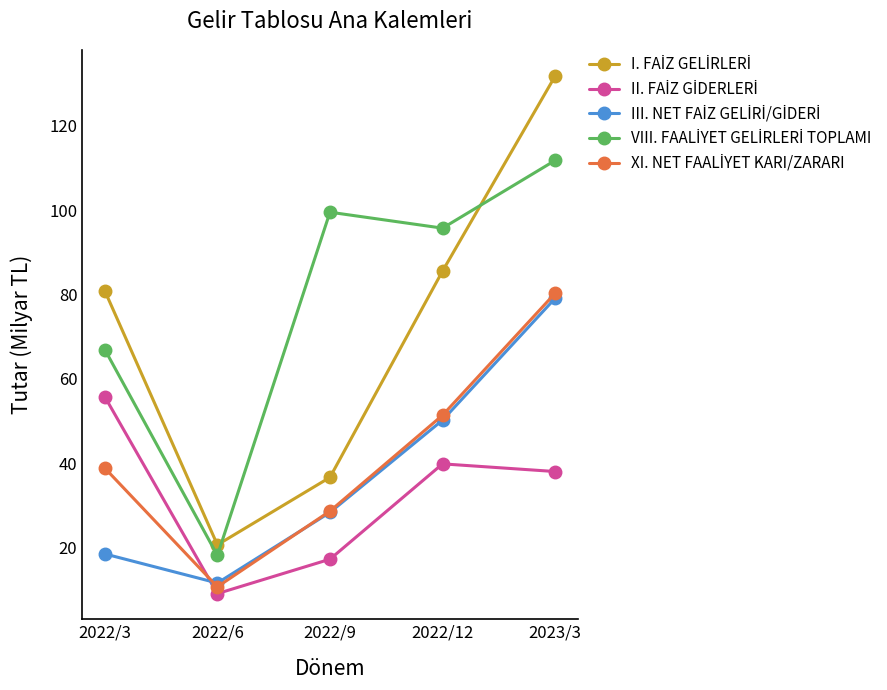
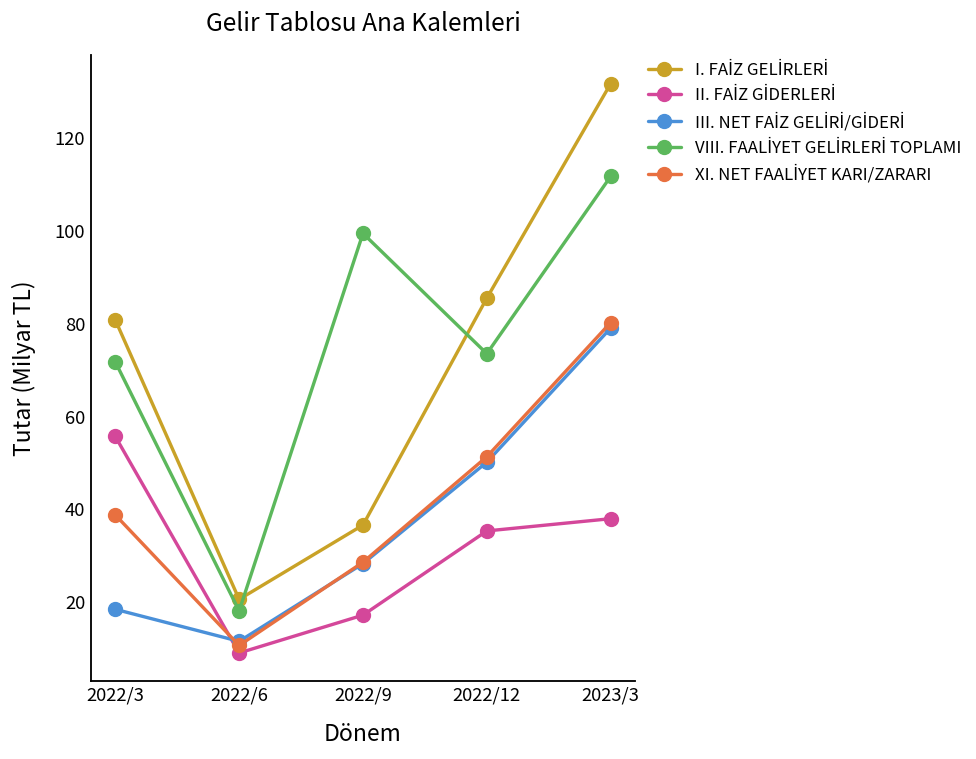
  {
    "I. FAİZ GELİRLERİ": {
      "2022/3": 81,
      "2022/6": 21,
      "2022/9": 37,
      "2022/12": 86,
      "2023/3": 132
    },
    "II. FAİZ GİDERLERİ": {
      "2022/3": 56,
      "2022/6": 9,
      "2022/9": 17,
-     "2022/12": 40,
+     "2022/12": 35,
      "2023/3": 38
    },
    "III. NET FAİZ GELİRİ/GİDERİ": {
      "2022/3": 18,
      "2022/6": 12,
      "2022/12": 50,
      "2023/3": 79
    },
    "VIII. FAALİYET GELİRLERİ TOPLAMI": {
-     "2022/3": 67,
+     "2022/3": 72,
      "2022/6": 18,
      "2022/9": 99,
-     "2022/12": 96,
+     "2022/12": 74,
      "2023/3": 112
    },
    "XI. NET FAALİYET KARI/ZARARI": {
      "2022/3": 39,
      "2022/6": 11,
      "2022/12": 51,
      "2023/3": 80
    }
  }
